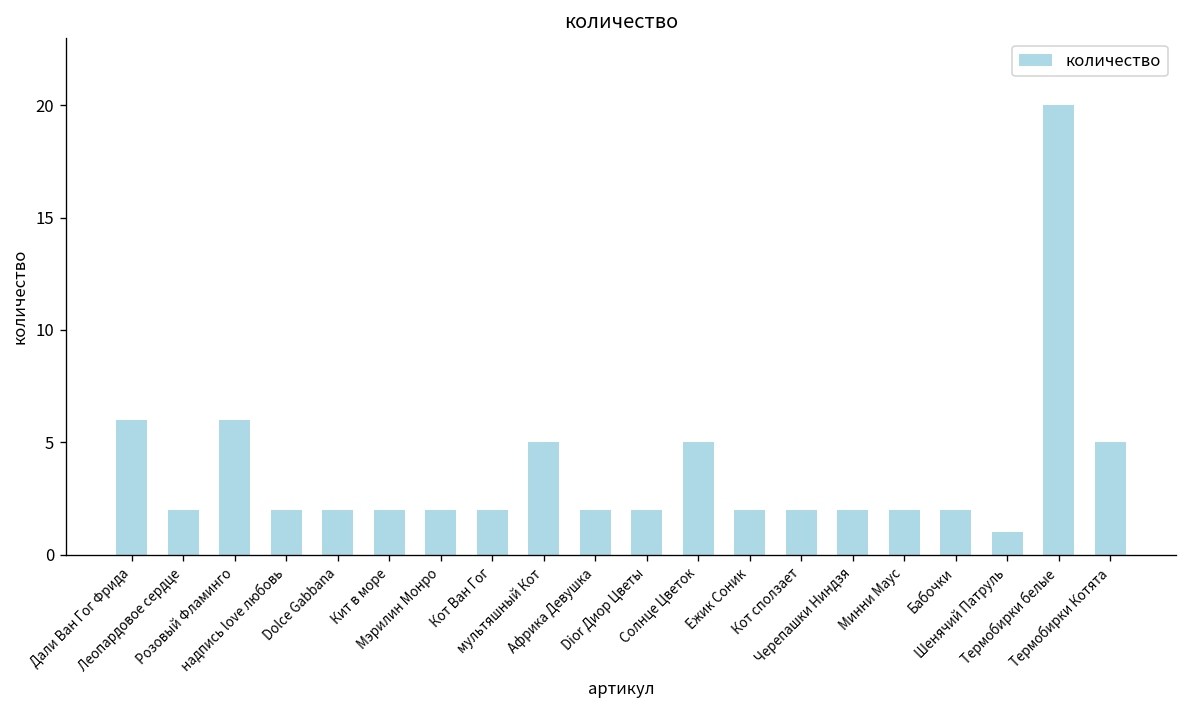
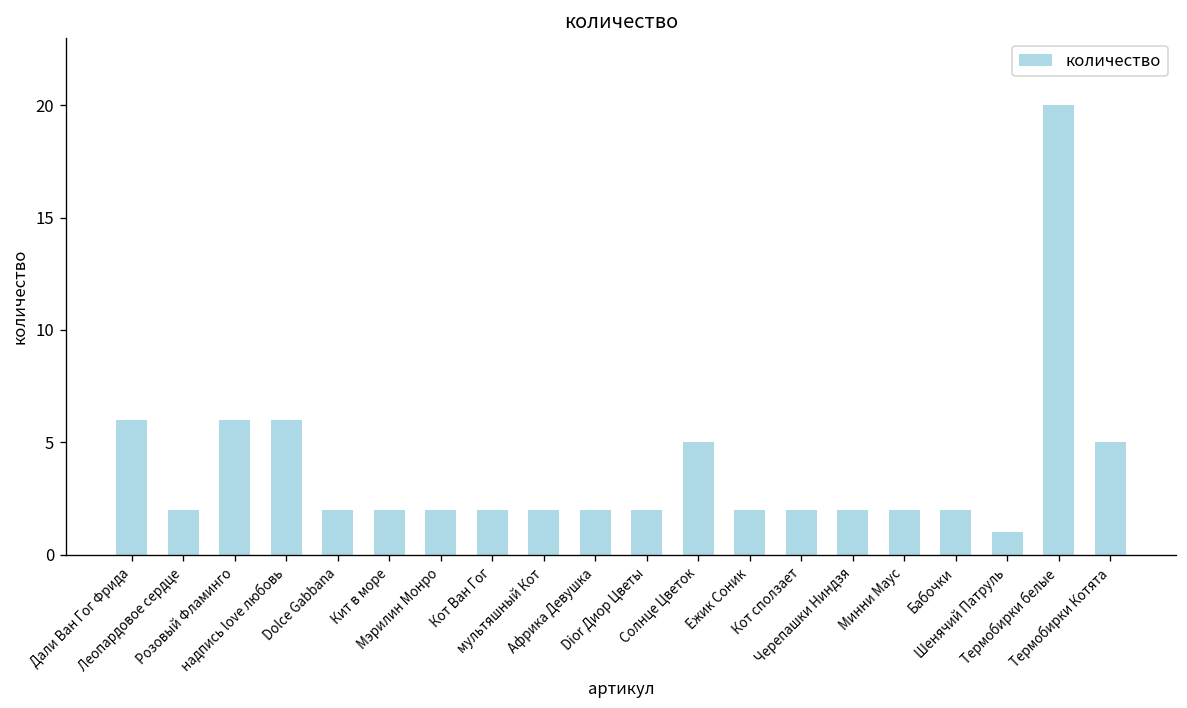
  {
    "Дали Ван Гог Фрида": 6,
    "Леопардовое сердце": 2,
    "Розовый Фламинго": 6,
-   "надпись love любовь": 2,
+   "надпись love любовь": 6,
    "Dolce Gabbana": 2,
    "Кит в море": 2,
    "Мэрилин Монро": 2,
    "Кот Ван Гог": 2,
-   "мультяшный Кот": 5,
+   "мультяшный Кот": 2,
    "Африка Девушка": 2,
    "Dior Диор Цветы": 2,
    "Солнце Цветок": 5,
    "Ежик Соник": 2,
    "Кот сползает": 2,
    "Черепашки Ниндзя": 2,
    "Минни Маус": 2,
    "Бабочки": 2,
    "Шенячий Патруль": 1,
    "Термобирки белые": 20,
    "Термобирки Котята": 5
  }
